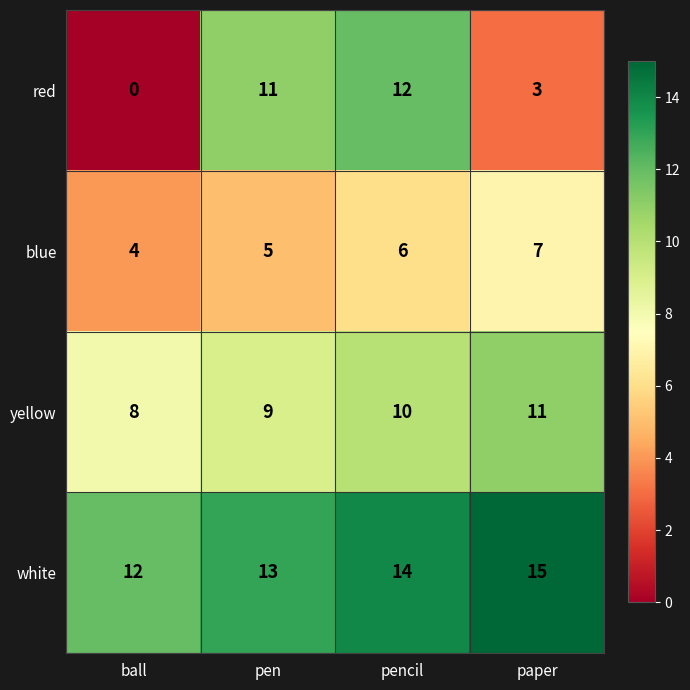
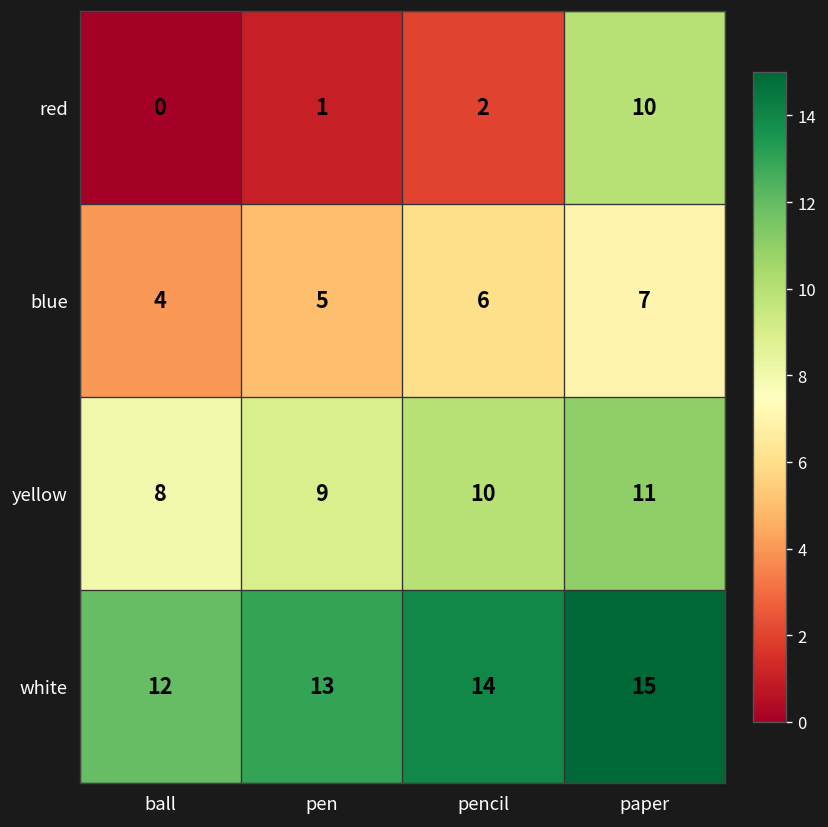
  {
    "red": {
      "ball": 0,
-     "pen": 11,
-     "pencil": 12,
-     "paper": 3
+     "pen": 1,
+     "pencil": 2,
+     "paper": 10
    },
    "blue": {
      "ball": 4,
      "pen": 5,
      "pencil": 6,
      "paper": 7
    },
    "yellow": {
      "ball": 8,
      "pen": 9,
      "pencil": 10,
      "paper": 11
    },
    "white": {
      "ball": 12,
      "pen": 13,
      "pencil": 14,
      "paper": 15
    }
  }
